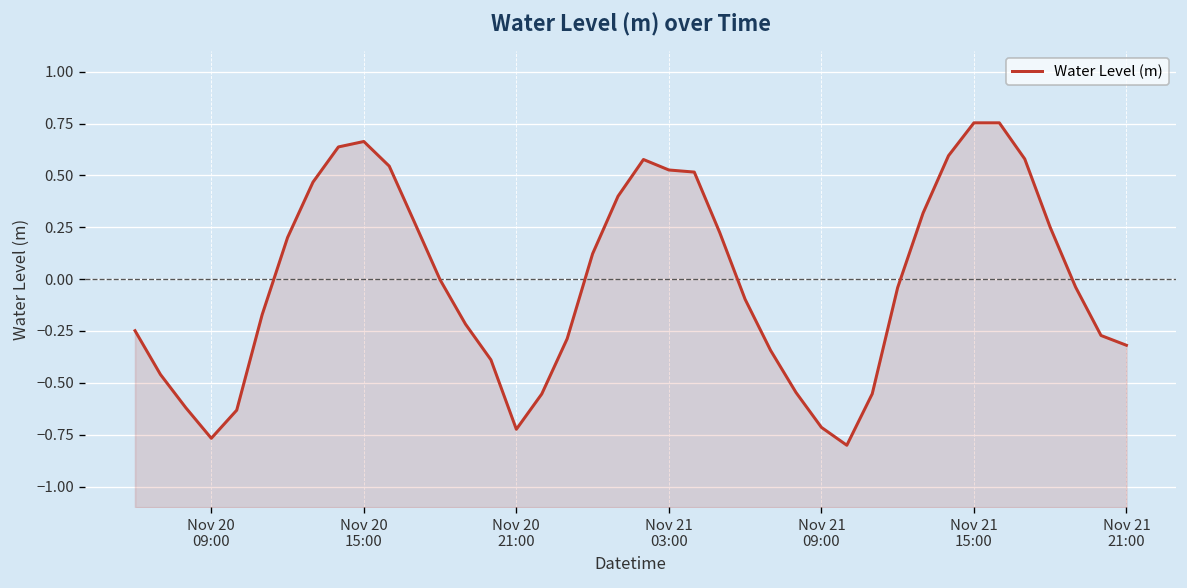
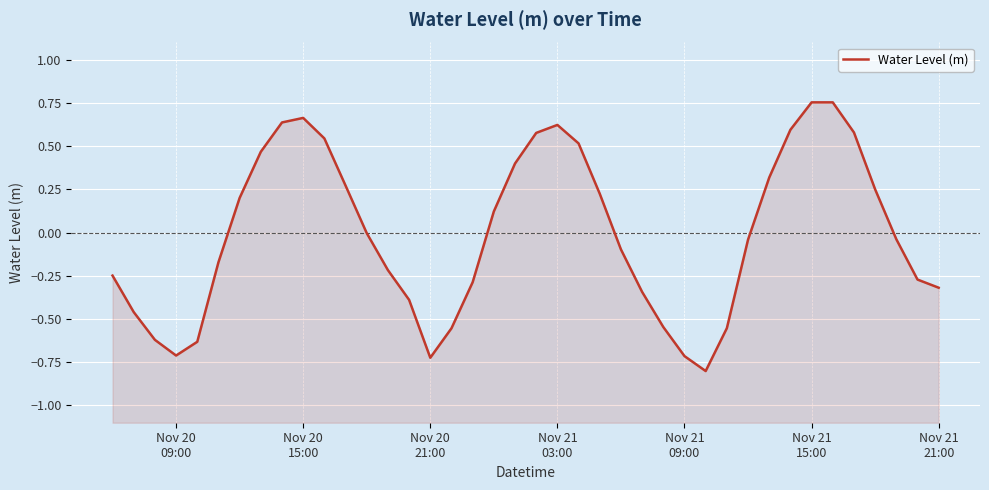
  {
-   "Nov 20 09:00": -0.77,
+   "Nov 20 09:00": -0.71,
    "Nov 20 15:00": 0.66,
    "Nov 20 21:00": -0.72,
-   "Nov 21 03:00": 0.53,
+   "Nov 21 03:00": 0.62,
    "Nov 21 09:00": -0.71,
    "Nov 21 15:00": 0.75,
    "Nov 21 21:00": -0.32
  }
